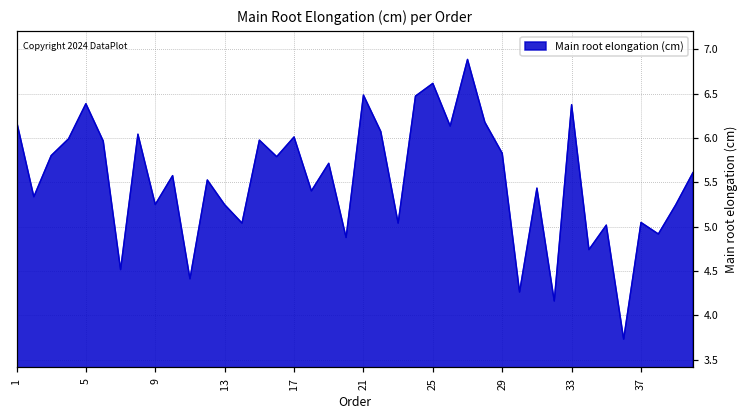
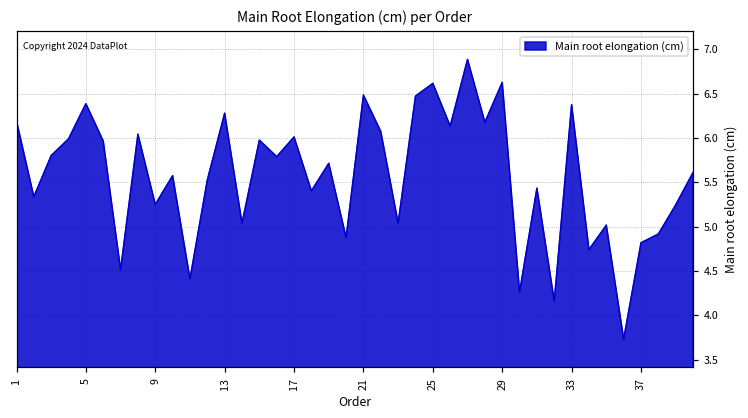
  {
    "1": 6.2,
    "5": 6.4,
    "9": 5.3,
-   "13": 5.2,
+   "13": 6.3,
    "17": 6.0,
    "21": 6.5,
    "25": 6.6,
-   "29": 5.8,
+   "29": 6.6,
    "33": 6.4,
-   "37": 5.0
+   "37": 4.8
  }
